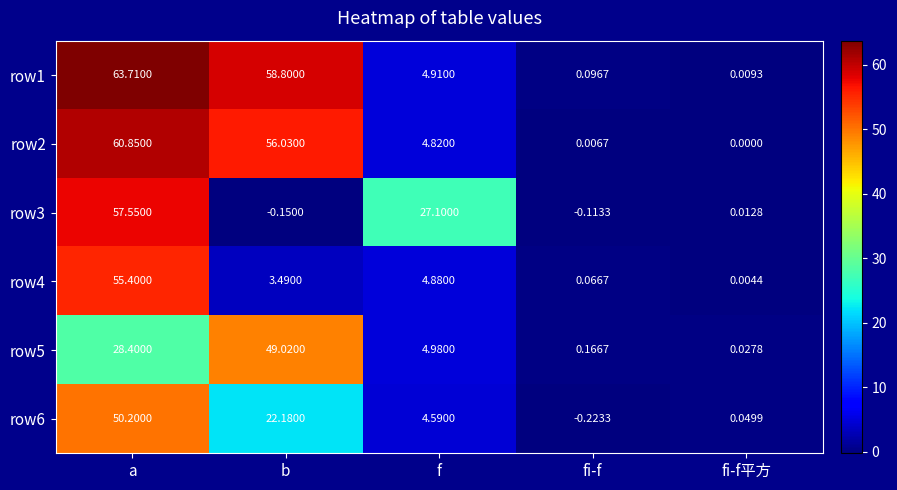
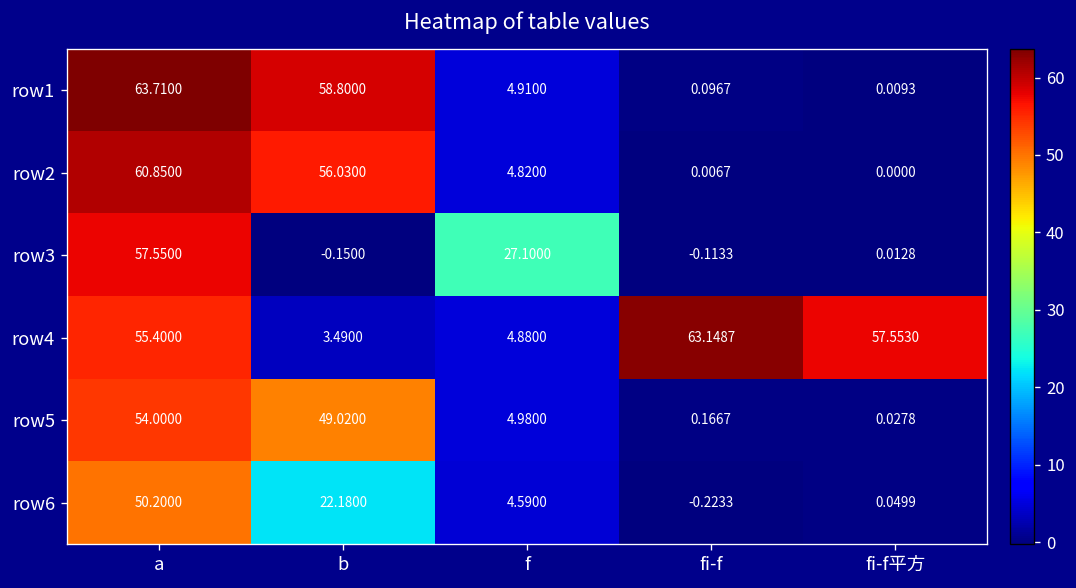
  {
    "row1": {
      "a": 63.7100,
      "b": 58.8000,
      "f": 4.9100,
      "fi-f": 0.0967,
      "fi-f平方": 0.0093
    },
    "row2": {
      "a": 60.8500,
      "b": 56.0300,
      "f": 4.8200,
      "fi-f": 0.0067,
      "fi-f平方": 0.0000
    },
    "row3": {
      "a": 57.5500,
      "b": -0.1500,
      "f": 27.1000,
      "fi-f": -0.1133,
      "fi-f平方": 0.0128
    },
    "row4": {
      "a": 55.4000,
      "b": 3.4900,
      "f": 4.8800,
-     "fi-f": 0.0667,
-     "fi-f平方": 0.0044
+     "fi-f": 63.1487,
+     "fi-f平方": 57.5530
    },
    "row5": {
-     "a": 28.4000,
+     "a": 54.0000,
      "b": 49.0200,
      "f": 4.9800,
      "fi-f": 0.1667,
      "fi-f平方": 0.0278
    },
    "row6": {
      "a": 50.2000,
      "b": 22.1800,
      "f": 4.5900,
      "fi-f": -0.2233,
      "fi-f平方": 0.0499
    }
  }
